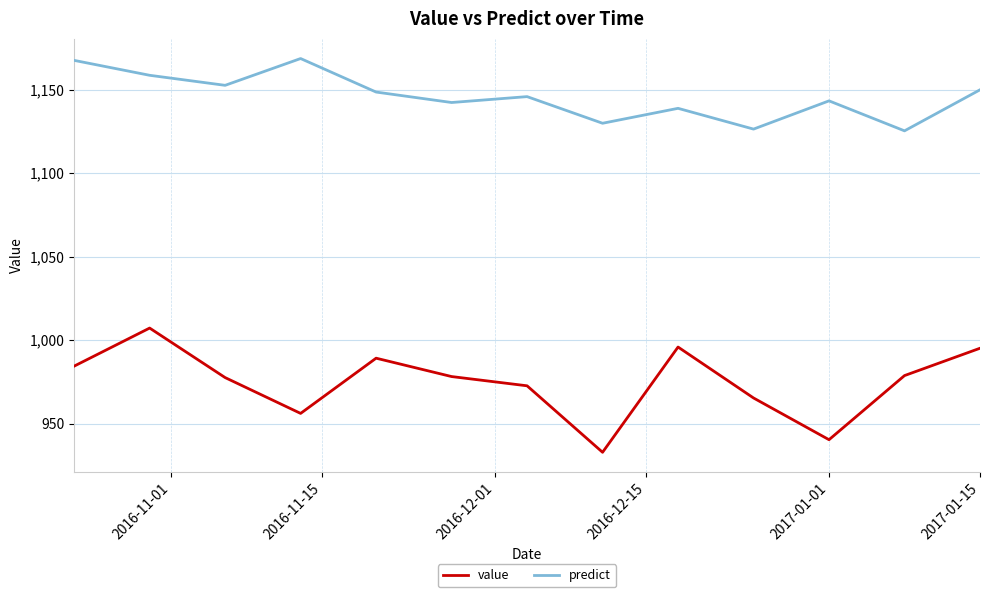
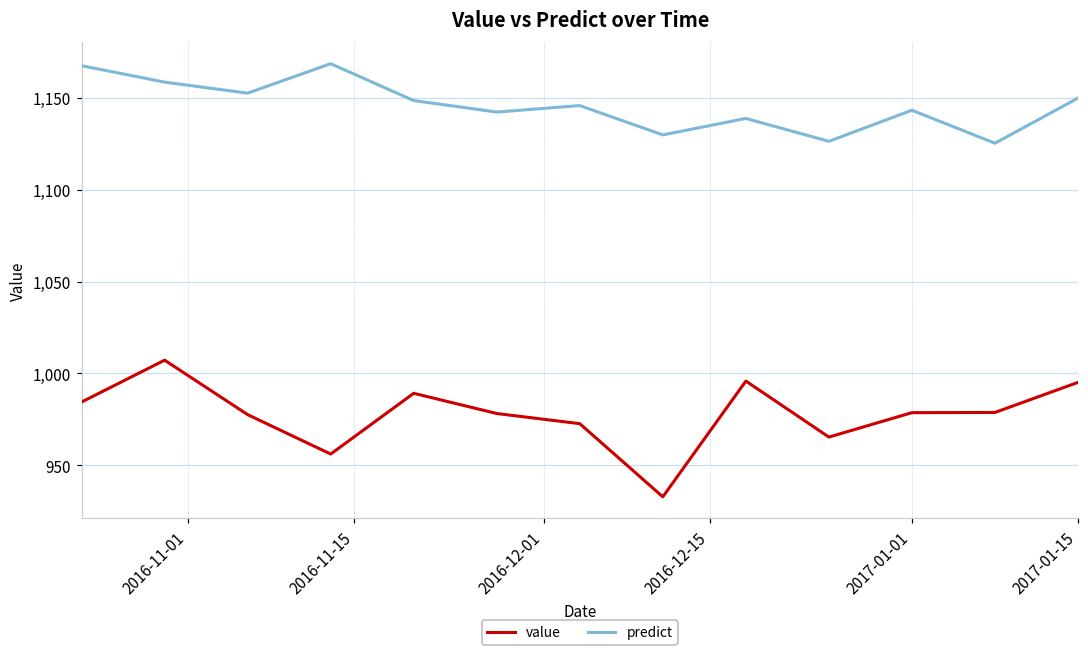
  {
    "value": {
-     "2017-01-01": "940",
+     "2017-01-01": "979",
      "2017-01-15": "995"
    },
    "predict": {
      "2017-01-01": "1,143",
      "2017-01-15": "1,150"
    }
  }
